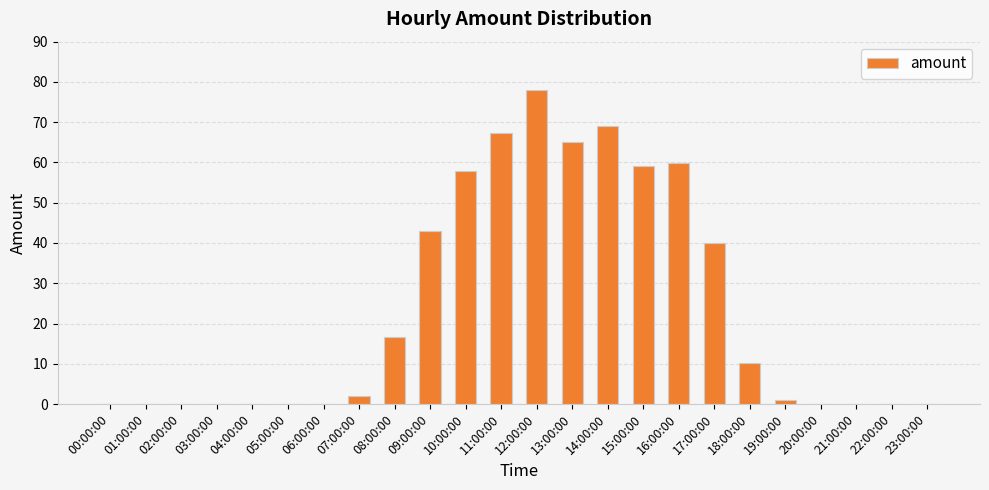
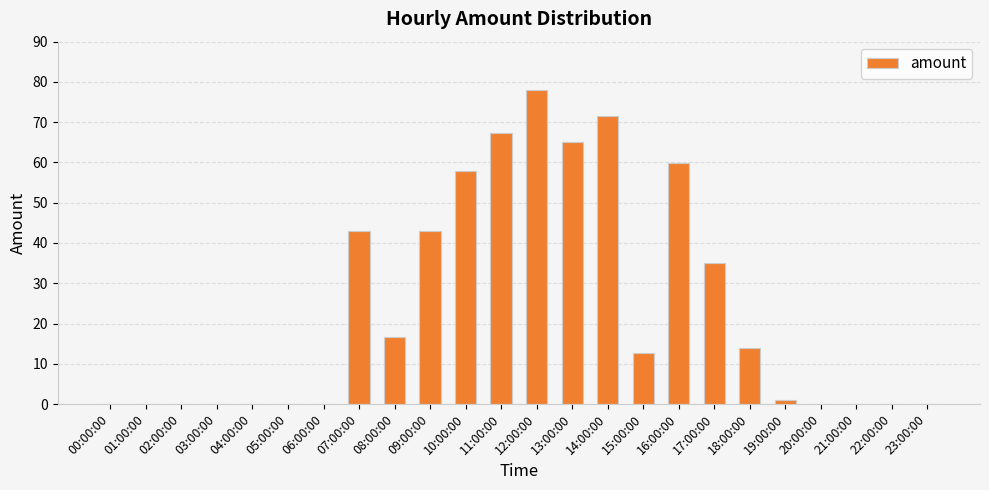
  {
    "00:00:00": 0,
    "01:00:00": 0,
    "02:00:00": 0,
    "03:00:00": 0,
    "04:00:00": 0,
    "05:00:00": 0,
    "06:00:00": 0,
-   "07:00:00": 2,
+   "07:00:00": 43,
    "08:00:00": 17,
    "09:00:00": 43,
    "10:00:00": 58,
    "11:00:00": 67,
    "12:00:00": 78,
    "13:00:00": 65,
-   "14:00:00": 69,
-   "15:00:00": 59,
+   "14:00:00": 72,
+   "15:00:00": 13,
    "16:00:00": 60,
-   "17:00:00": 40,
-   "18:00:00": 10,
+   "17:00:00": 35,
+   "18:00:00": 14,
    "19:00:00": 1,
    "20:00:00": 0,
    "21:00:00": 0,
    "22:00:00": 0,
    "23:00:00": 0
  }
